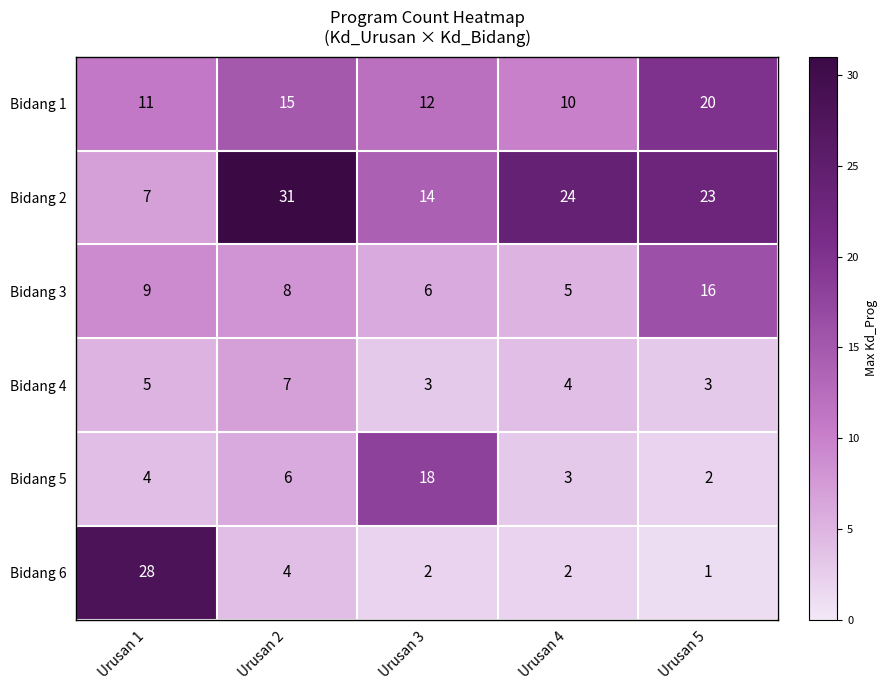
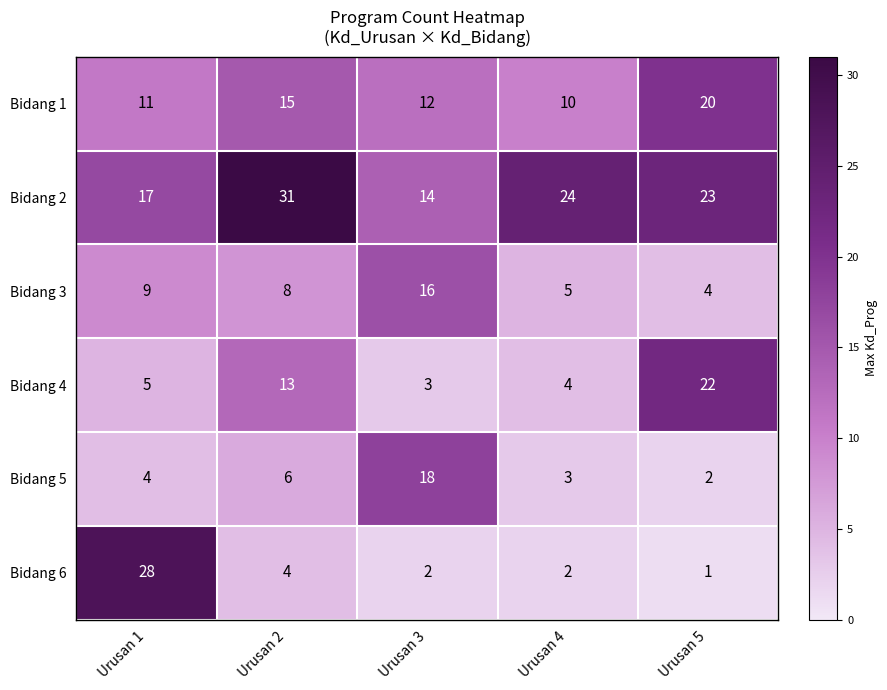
  {
    "Bidang 1": {
      "Urusan 1": 11,
      "Urusan 2": 15,
      "Urusan 3": 12,
      "Urusan 4": 10,
      "Urusan 5": 20
    },
    "Bidang 2": {
-     "Urusan 1": 7,
+     "Urusan 1": 17,
      "Urusan 2": 31,
      "Urusan 3": 14,
      "Urusan 4": 24,
      "Urusan 5": 23
    },
    "Bidang 3": {
      "Urusan 1": 9,
      "Urusan 2": 8,
-     "Urusan 3": 6,
+     "Urusan 3": 16,
      "Urusan 4": 5,
-     "Urusan 5": 16
+     "Urusan 5": 4
    },
    "Bidang 4": {
      "Urusan 1": 5,
-     "Urusan 2": 7,
+     "Urusan 2": 13,
      "Urusan 3": 3,
      "Urusan 4": 4,
-     "Urusan 5": 3
+     "Urusan 5": 22
    },
    "Bidang 5": {
      "Urusan 1": 4,
      "Urusan 2": 6,
      "Urusan 3": 18,
      "Urusan 4": 3,
      "Urusan 5": 2
    },
    "Bidang 6": {
      "Urusan 1": 28,
      "Urusan 2": 4,
      "Urusan 3": 2,
      "Urusan 4": 2,
      "Urusan 5": 1
    }
  }
